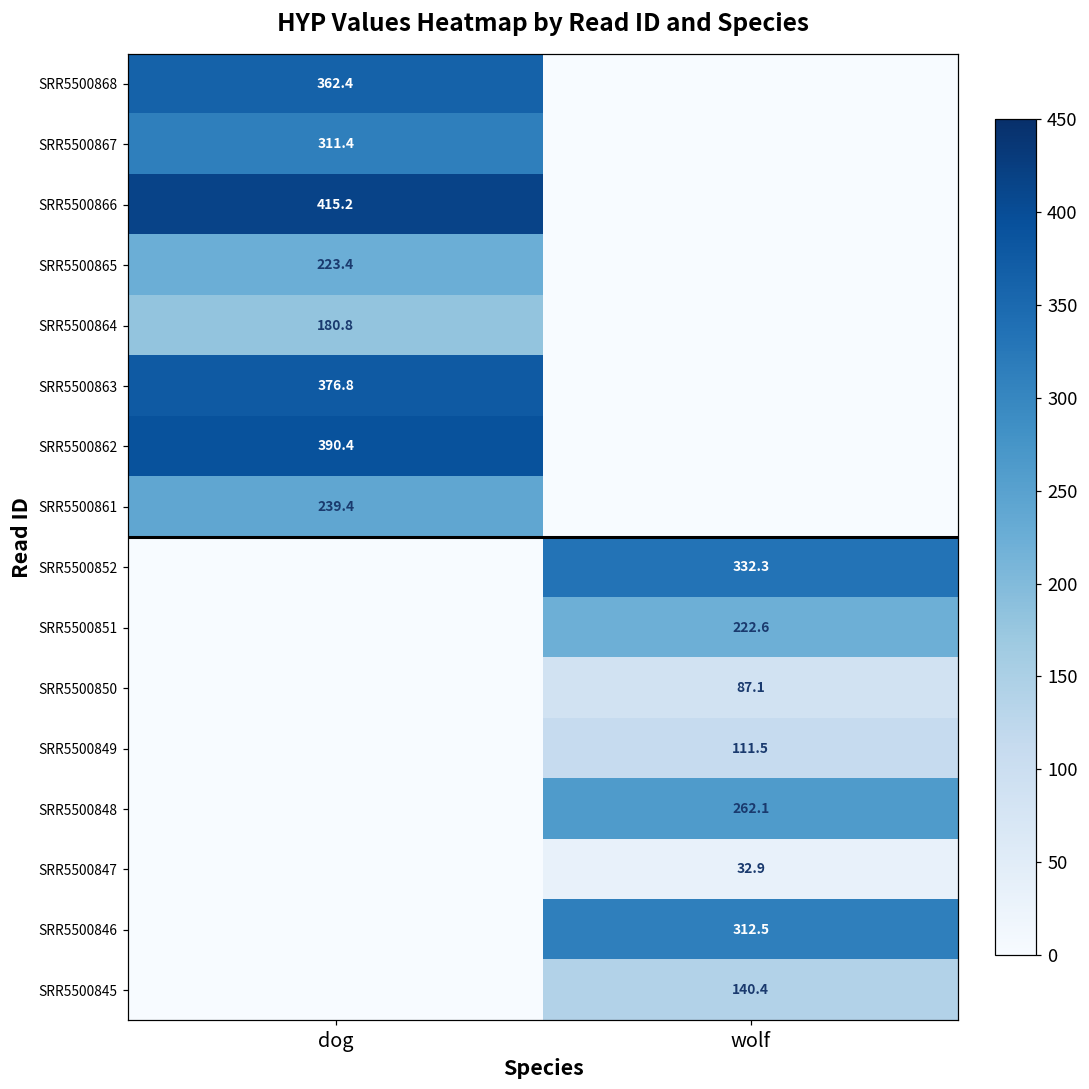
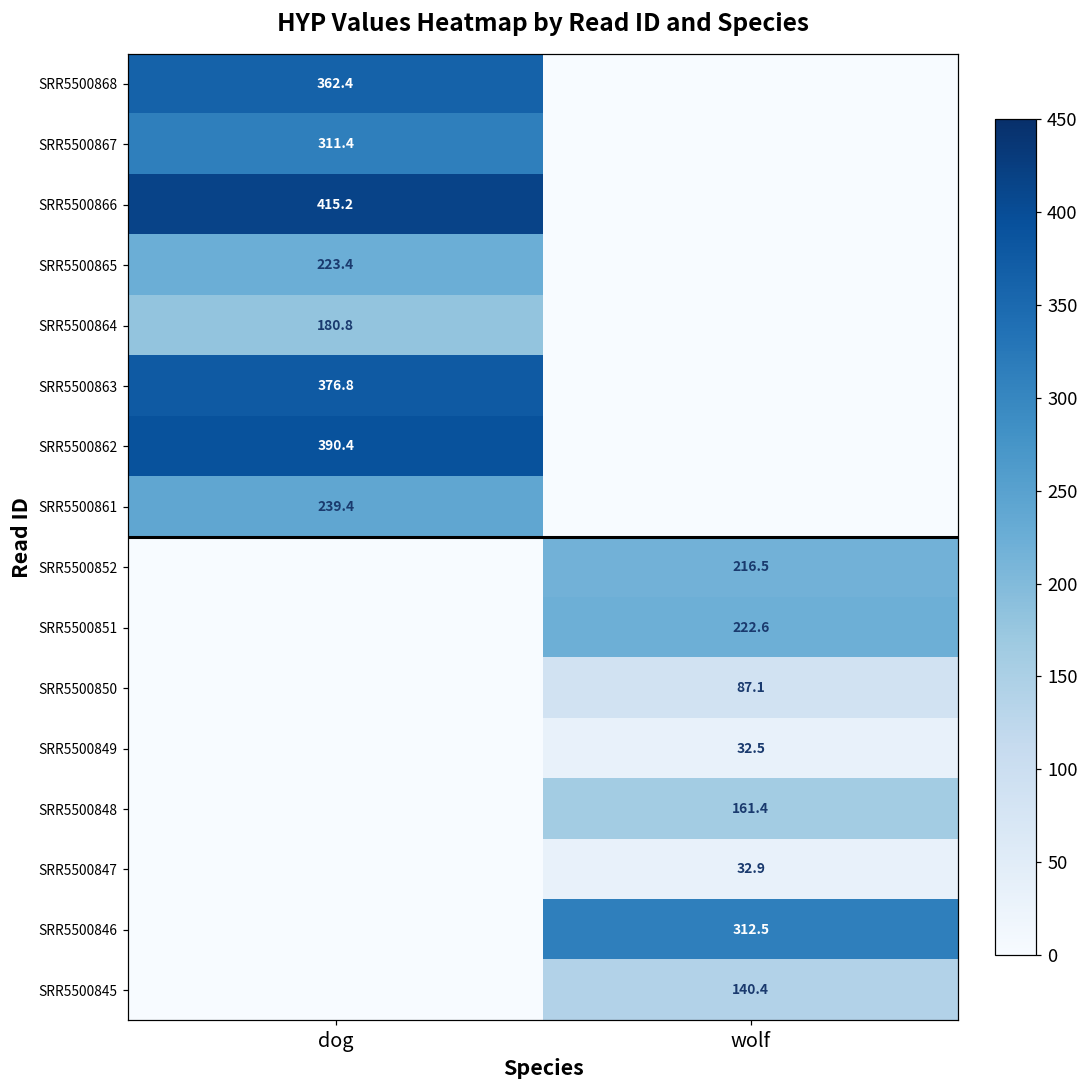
  {
    "SRR5500868": {
      "dog": 362.4
    },
    "SRR5500867": {
      "dog": 311.4
    },
    "SRR5500866": {
      "dog": 415.2
    },
    "SRR5500865": {
      "dog": 223.4
    },
    "SRR5500864": {
      "dog": 180.8
    },
    "SRR5500863": {
      "dog": 376.8
    },
    "SRR5500862": {
      "dog": 390.4
    },
    "SRR5500861": {
      "dog": 239.4
    },
    "SRR5500852": {
-     "wolf": 332.3
+     "wolf": 216.5
    },
    "SRR5500851": {
      "wolf": 222.6
    },
    "SRR5500850": {
      "wolf": 87.1
    },
    "SRR5500849": {
-     "wolf": 111.5
+     "wolf": 32.5
    },
    "SRR5500848": {
-     "wolf": 262.1
+     "wolf": 161.4
    },
    "SRR5500847": {
      "wolf": 32.9
    },
    "SRR5500846": {
      "wolf": 312.5
    },
    "SRR5500845": {
      "wolf": 140.4
    }
  }
